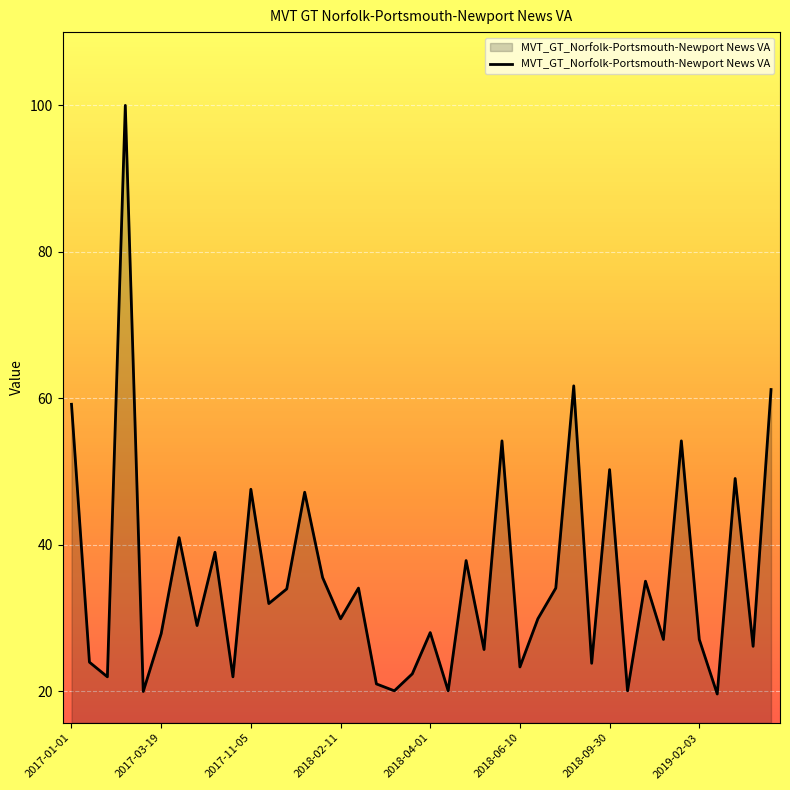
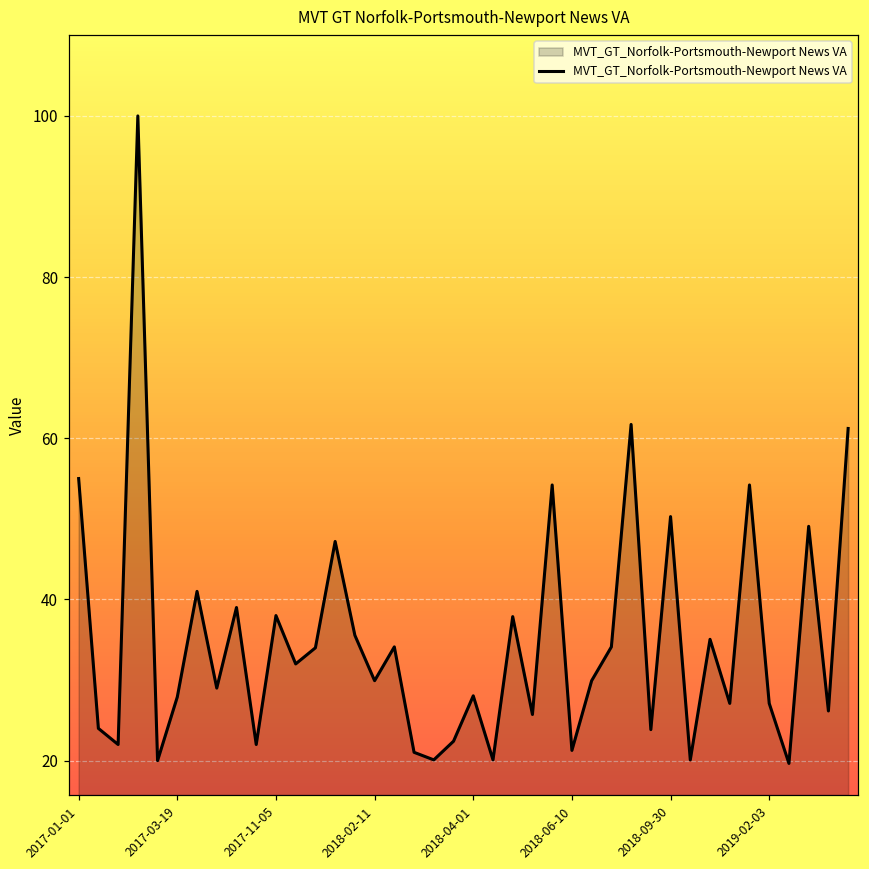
  {
-   "2017-01-01": 59,
+   "2017-01-01": 55,
    "2017-03-19": 28,
-   "2017-11-05": 48,
+   "2017-11-05": 38,
    "2018-02-11": 30,
    "2018-04-01": 28,
-   "2018-06-10": 23,
+   "2018-06-10": 21,
    "2018-09-30": 50,
    "2019-02-03": 27
  }
